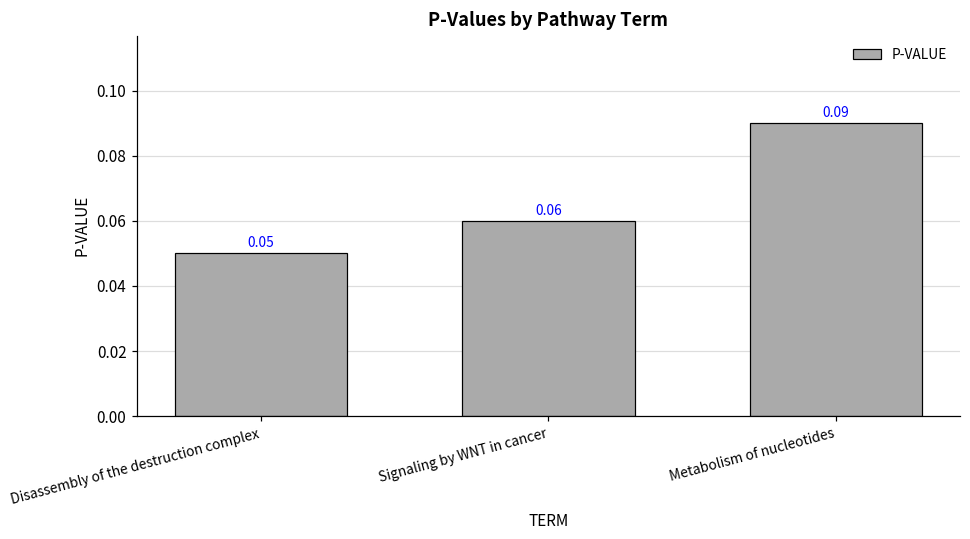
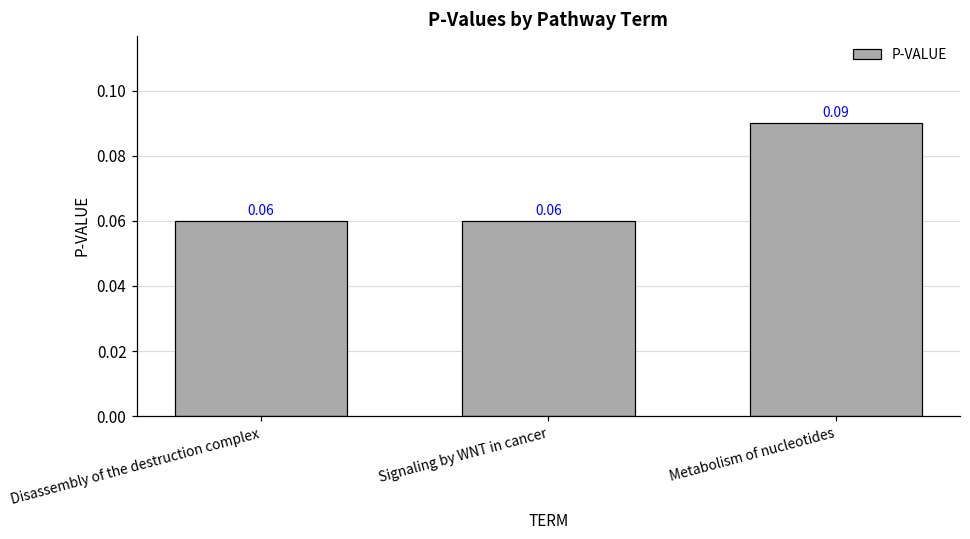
  {
-   "Disassembly of the destruction complex": 0.05,
+   "Disassembly of the destruction complex": 0.06,
    "Signaling by WNT in cancer": 0.06,
    "Metabolism of nucleotides": 0.09
  }
